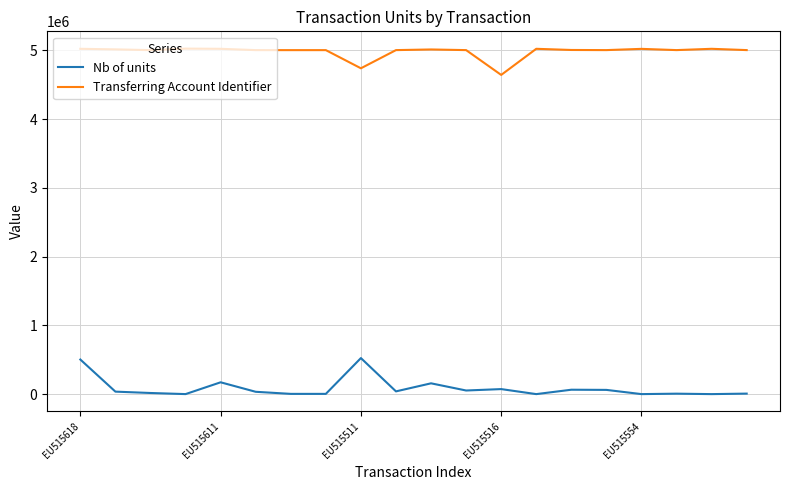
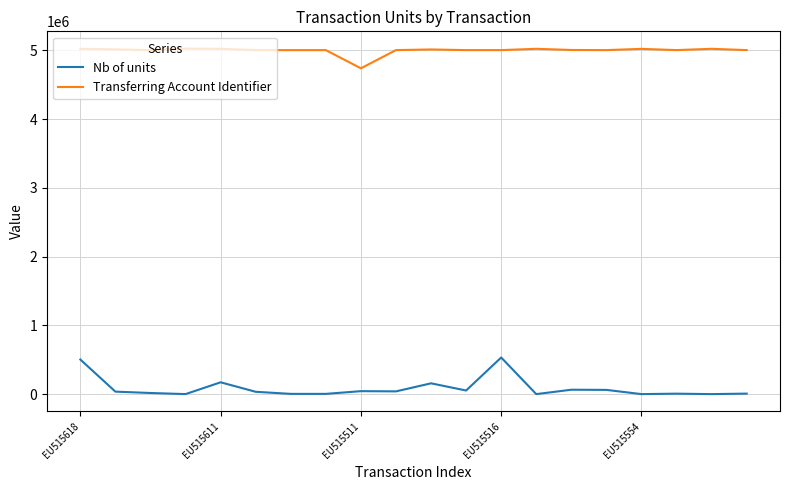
  {
    "Nb of units": {
      "EU515618": 500000,
      "EU515611": 200000,
-     "EU515511": 500000,
-     "EU515516": 100000,
+     "EU515511": 0,
+     "EU515516": 500000,
      "EU515554": 0
    },
    "Transferring Account Identifier": {
      "EU515511": 4700000,
-     "EU515516": 4600000,
+     "EU515516": 5000000,
      "EU515554": 5000000
    }
  }
